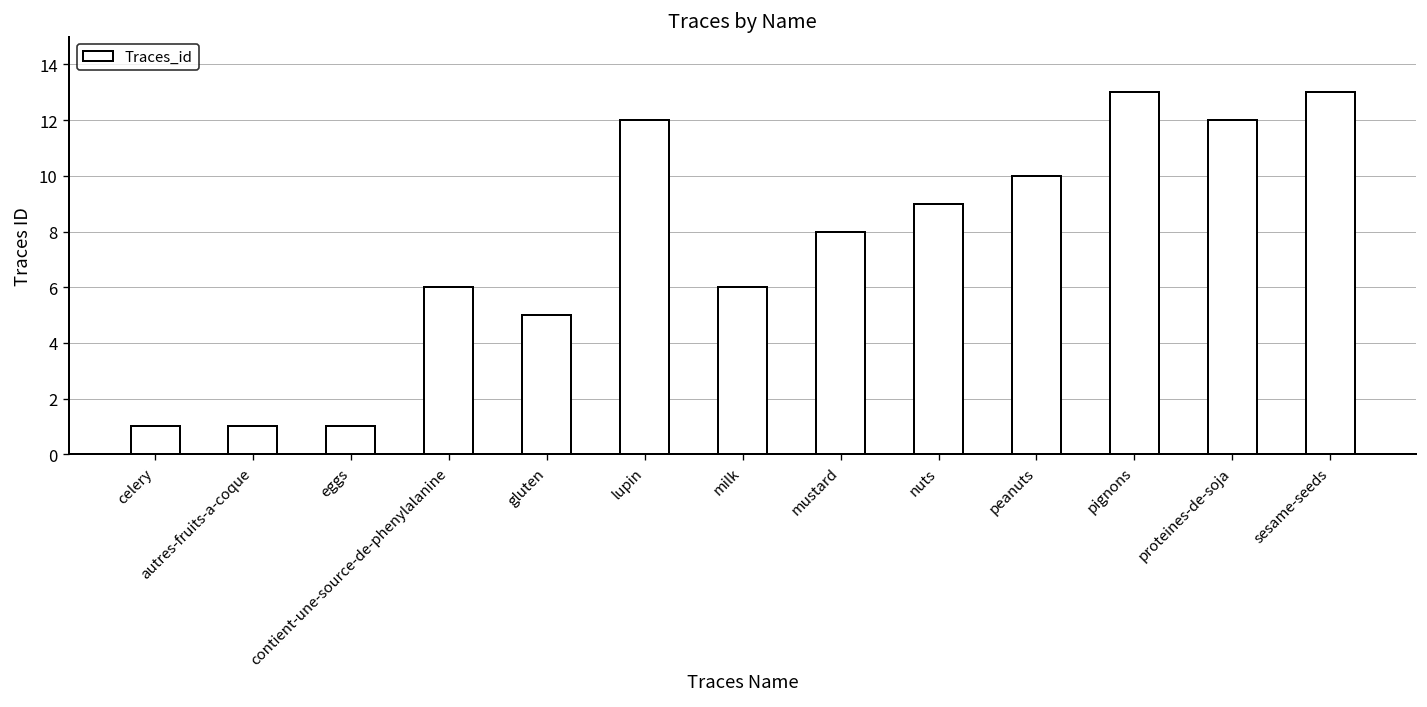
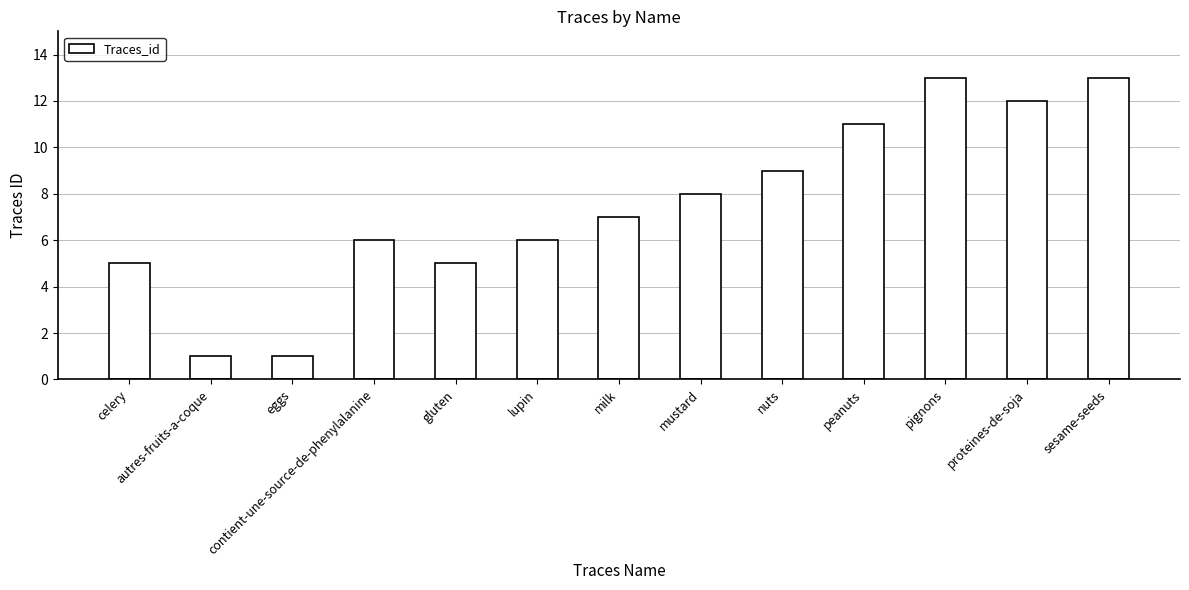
  {
-   "celery": 1,
+   "celery": 5,
    "autres-fruits-a-coque": 1,
    "eggs": 1,
    "contient-une-source-de-phenylalanine": 6,
    "gluten": 5,
-   "lupin": 12,
-   "milk": 6,
+   "lupin": 6,
+   "milk": 7,
    "mustard": 8,
    "nuts": 9,
-   "peanuts": 10,
+   "peanuts": 11,
    "pignons": 13,
    "proteines-de-soja": 12,
    "sesame-seeds": 13
  }
